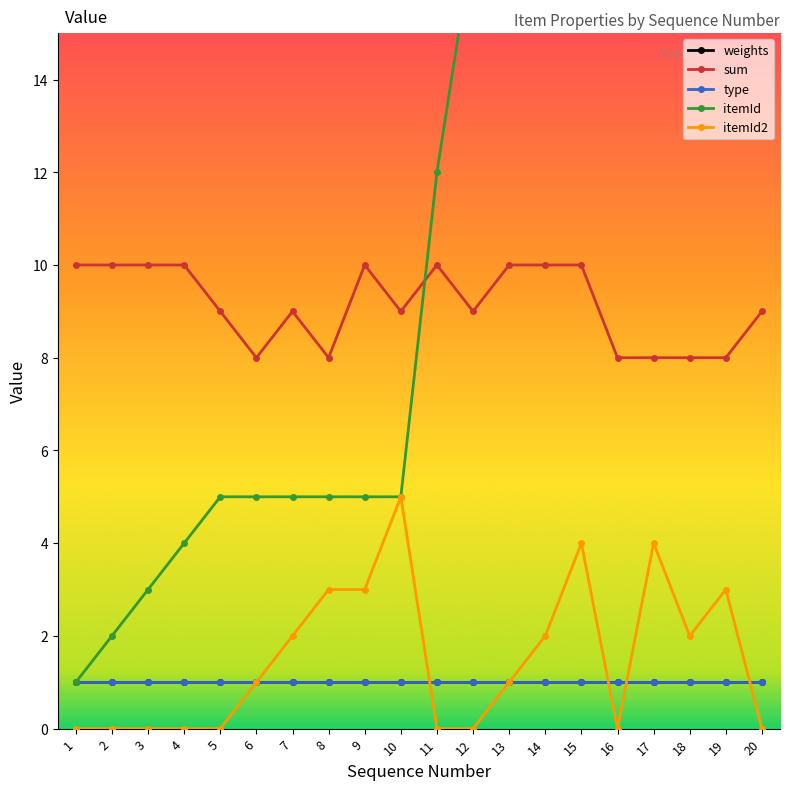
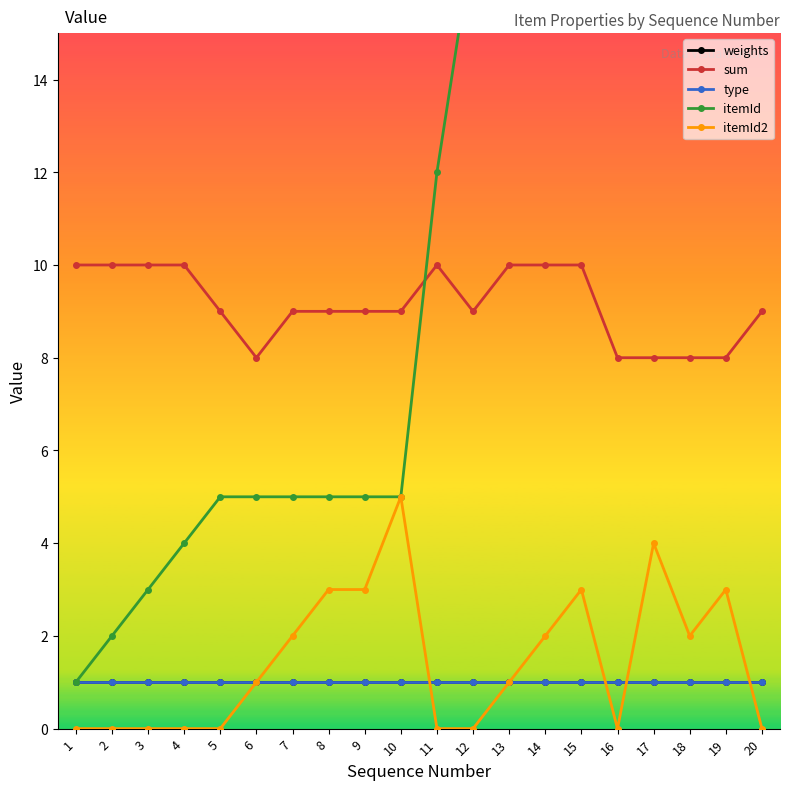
  {
    "type": {
      "2": 1,
      "3": 1,
      "4": 1,
      "5": 1,
      "7": 1,
      "8": 1,
      "9": 1,
      "10": 1,
      "11": 1,
      "12": 1,
      "14": 1,
      "15": 1,
      "16": 1,
      "17": 1,
      "18": 1,
      "19": 1,
      "20": 1
    },
    "sum": {
      "1": 10,
      "2": 10,
      "3": 10,
      "4": 10,
      "5": 9,
      "6": 8,
      "7": 9,
-     "8": 8,
-     "9": 10,
+     "8": 9,
+     "9": 9,
      "10": 9,
      "11": 10,
      "12": 9,
      "13": 10,
      "14": 10,
      "15": 10,
      "16": 8,
      "17": 8,
      "18": 8,
      "19": 8,
      "20": 9
    },
    "itemId": {
      "2": 2,
      "3": 3,
      "4": 4,
      "5": 5,
      "6": 5,
      "7": 5,
      "8": 5,
      "9": 5,
      "11": 12
    },
    "itemId2": {
      "1": 0,
      "2": 0,
      "3": 0,
      "4": 0,
      "5": 0,
      "7": 2,
      "8": 3,
      "9": 3,
      "11": 0,
      "12": 0,
      "14": 2,
-     "15": 4,
+     "15": 3,
      "16": 0,
      "17": 4,
      "18": 2,
      "19": 3,
      "20": 0
    }
  }
